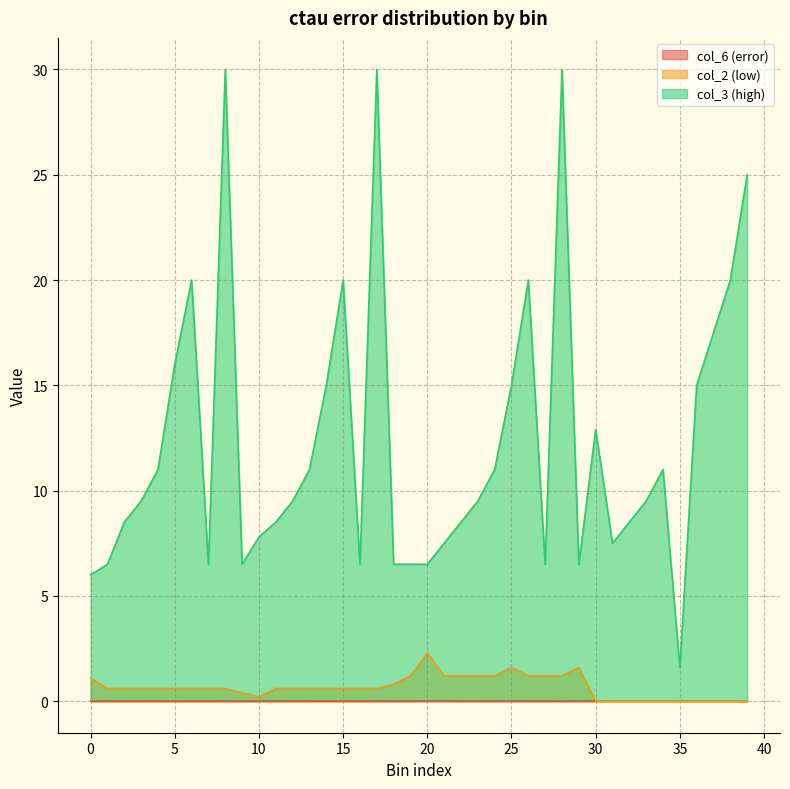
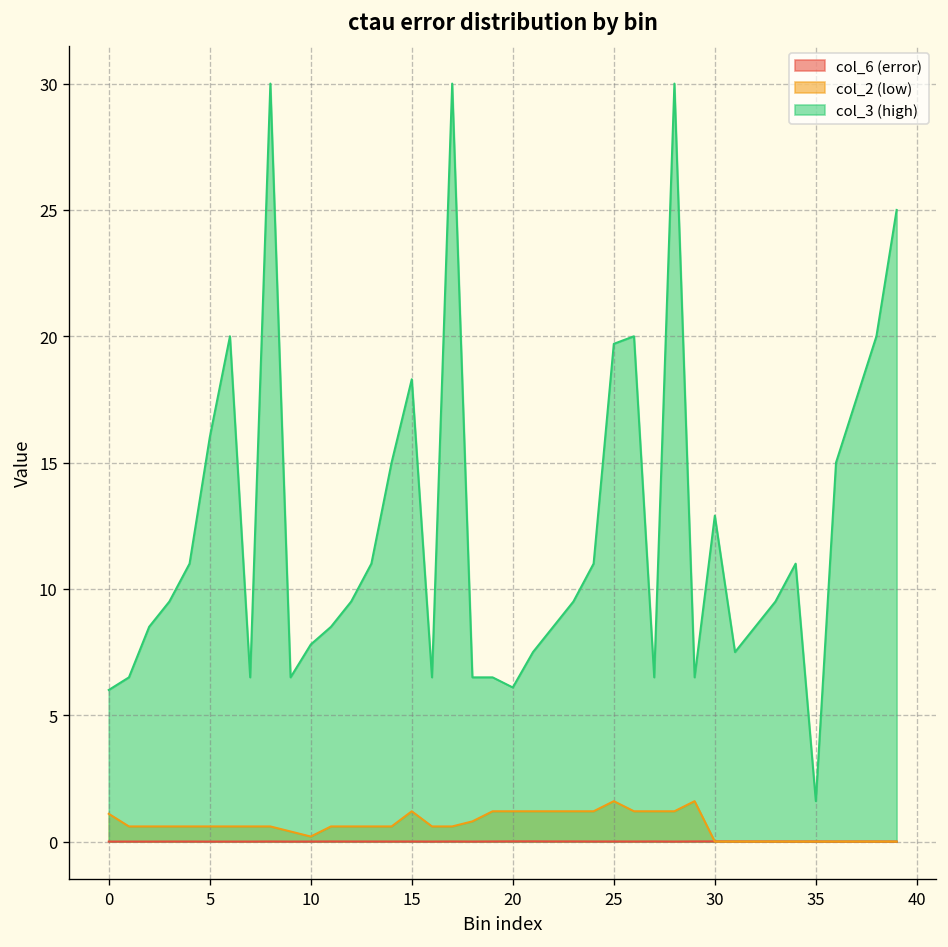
  {
    "col_6 (error)": {
      "0": 0.0,
      "5": 0.0,
      "10": 0.0,
      "15": 0.0,
      "20": 0.0,
      "25": 0.0
    },
    "col_2 (low)": {
      "0": 1.1,
      "5": 0.6,
      "10": 0.2,
-     "15": 0.6,
-     "20": 2.3,
+     "15": 1.2,
+     "20": 1.2,
      "25": 1.6
    },
    "col_3 (high)": {
      "0": 6.0,
      "5": 16.0,
      "10": 7.8,
-     "15": 20.0,
-     "20": 6.5,
-     "25": 15.0,
+     "15": 18.3,
+     "20": 6.1,
+     "25": 19.7,
      "30": 12.9,
      "35": 1.6
    }
  }
